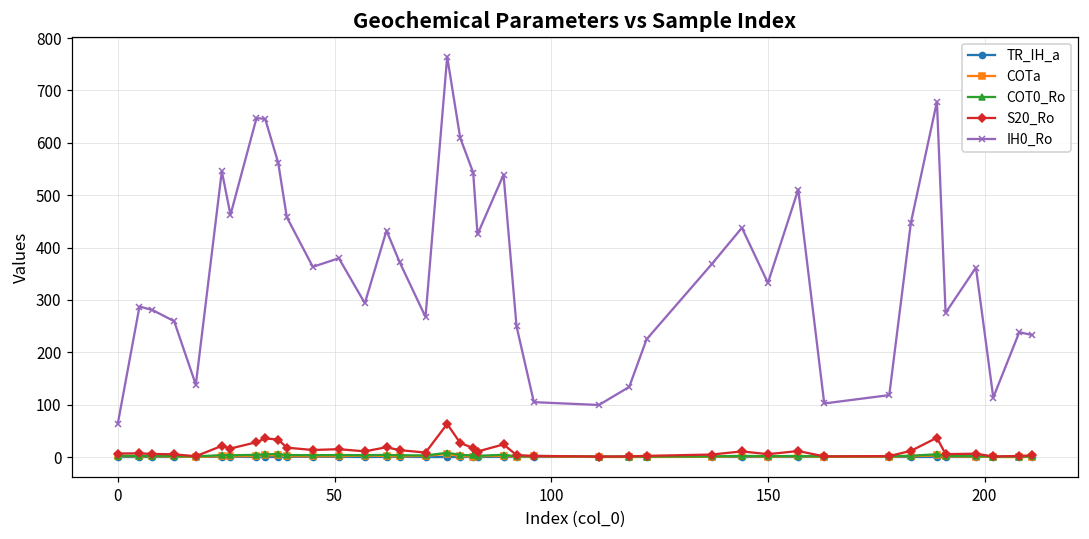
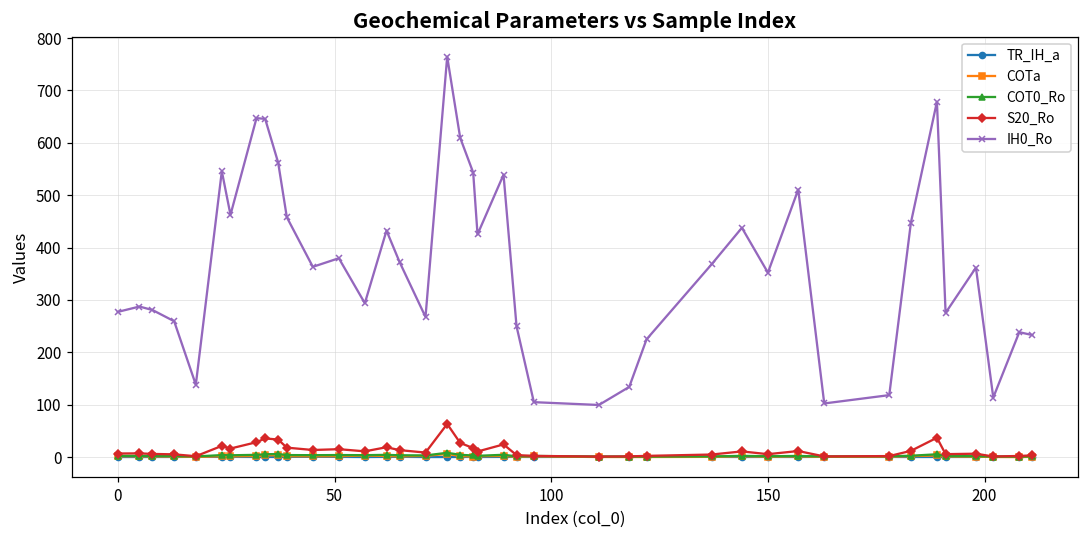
  {
    "IH0_Ro": {
-     "0": 60,
-     "150": 330
+     "0": 280,
+     "150": 350
    }
  }
